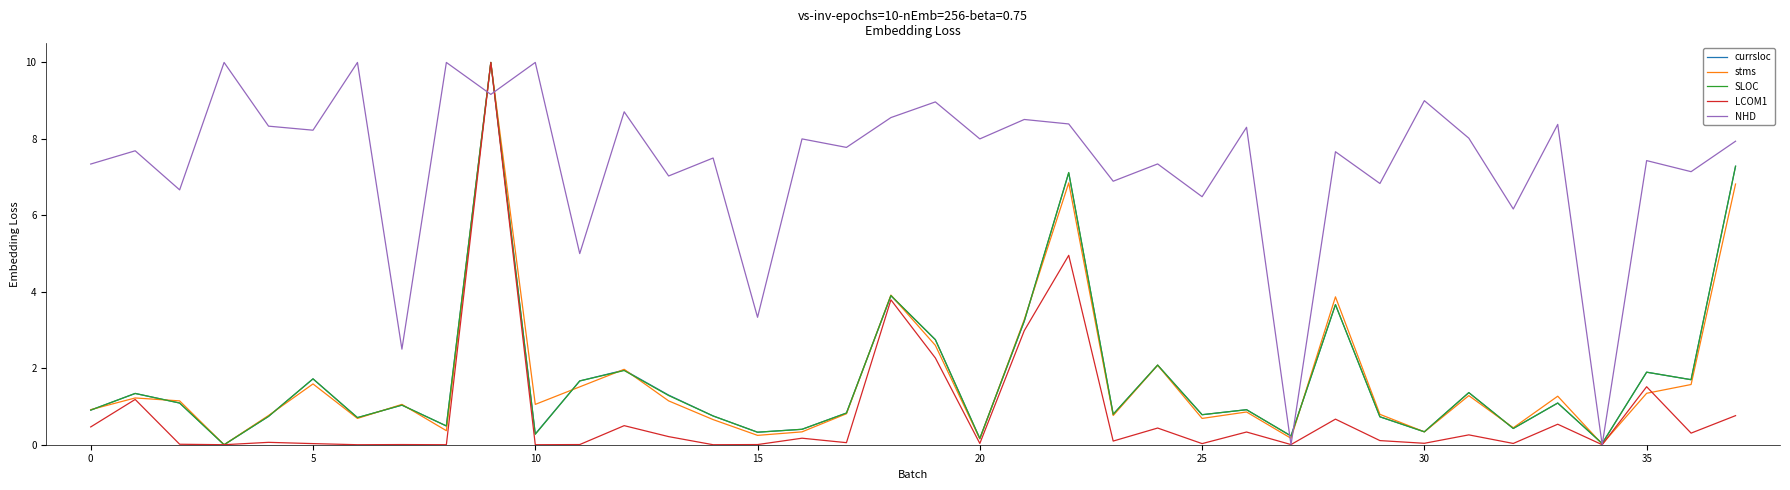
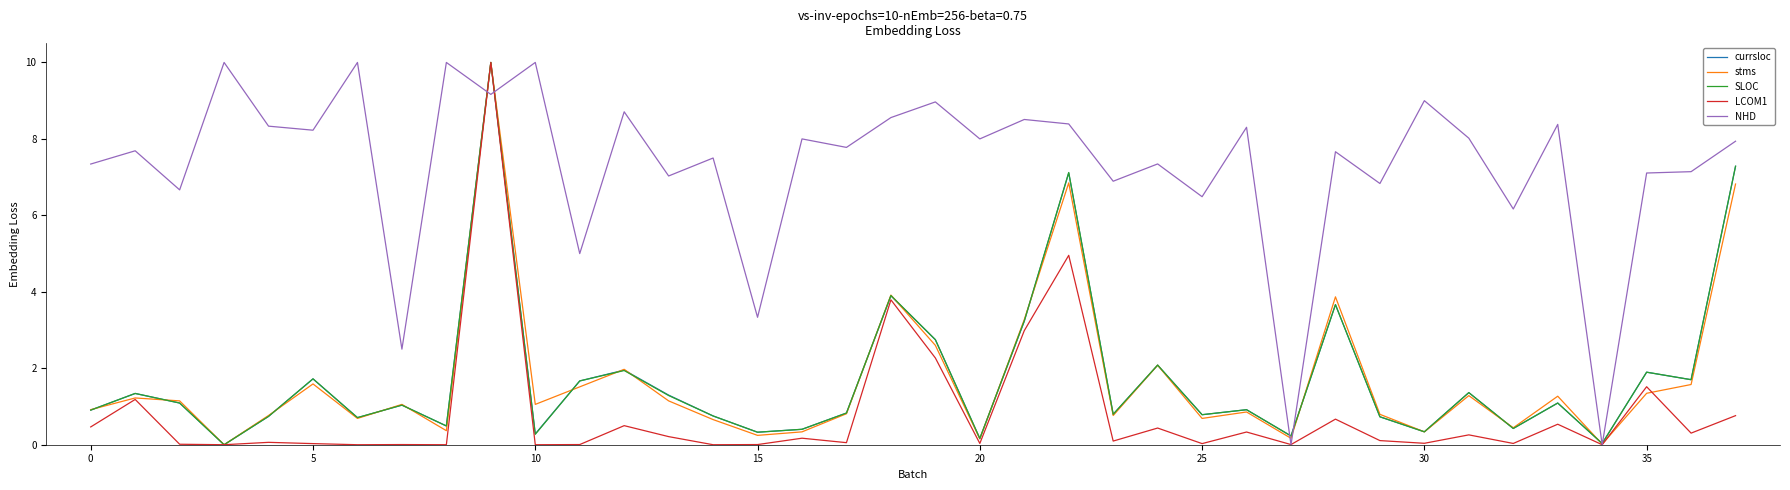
  {
    "stms": {
      "5": 1.6,
      "10": 1.1,
      "15": 0.2,
      "25": 0.7,
      "35": 1.3
    },
    "LCOM1": {
      "0": 0.5,
      "5": 0.0,
      "10": 0.0,
      "15": 0.0,
      "20": 0.0,
      "25": 0.0,
      "30": 0.0,
      "35": 1.5
    },
    "NHD": {
      "0": 7.3,
      "5": 8.2,
      "10": 10.0,
      "15": 3.3,
      "20": 8.0,
      "25": 6.5,
      "30": 9.0,
-     "35": 7.4
+     "35": 7.1
    }
  }
